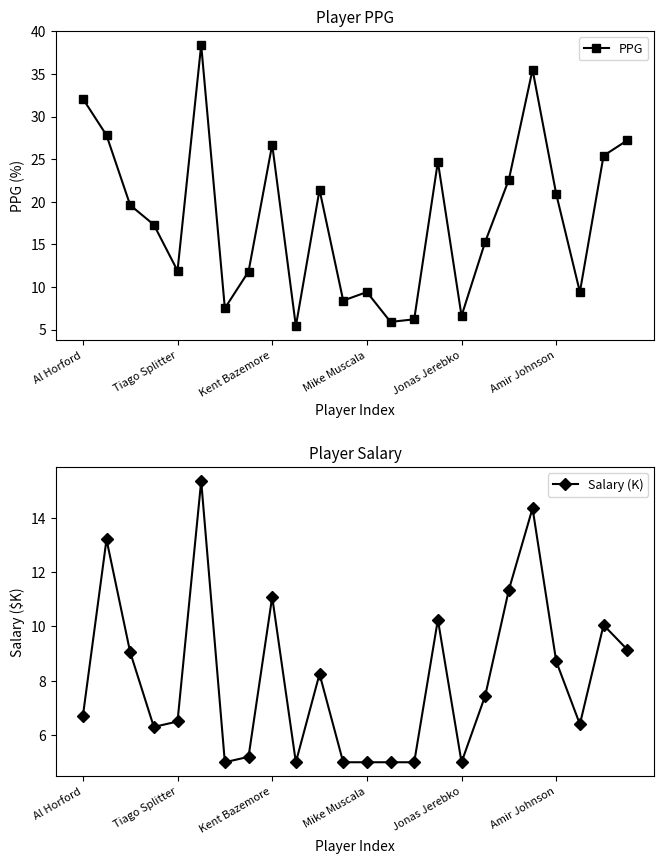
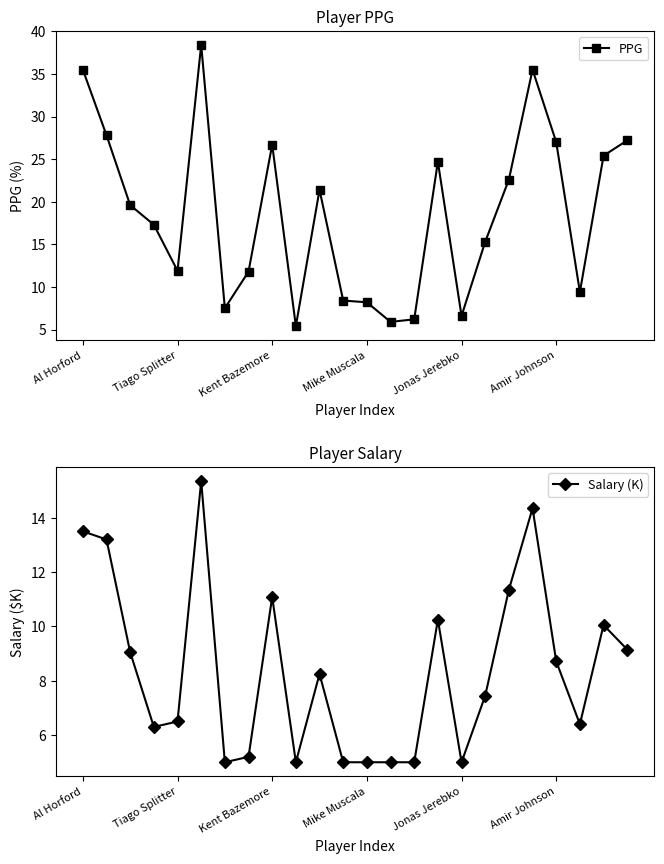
  {
    "Player PPG": {
-     "Al Horford": 32,
+     "Al Horford": 36,
      "Tiago Splitter": 12,
      "Kent Bazemore": 27,
-     "Mike Muscala": 9,
+     "Mike Muscala": 8,
      "Jonas Jerebko": 7,
-     "Amir Johnson": 21
+     "Amir Johnson": 27
    },
    "Player Salary": {
-     "Al Horford": 6.7,
+     "Al Horford": 13.5,
      "Tiago Splitter": 6.5,
      "Kent Bazemore": 11.1,
      "Mike Muscala": 5.0,
      "Jonas Jerebko": 5.0,
      "Amir Johnson": 8.7
    }
  }
